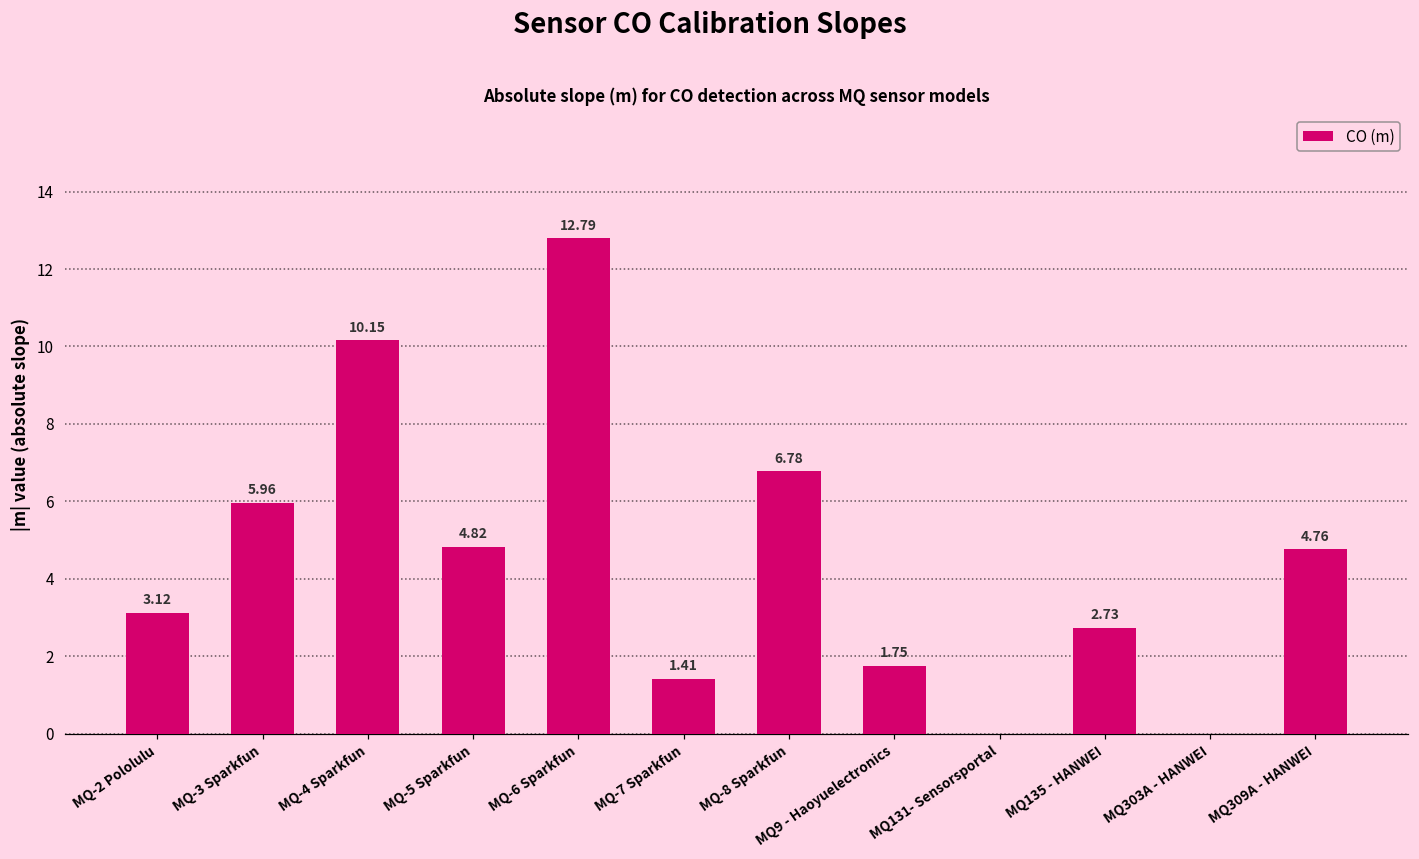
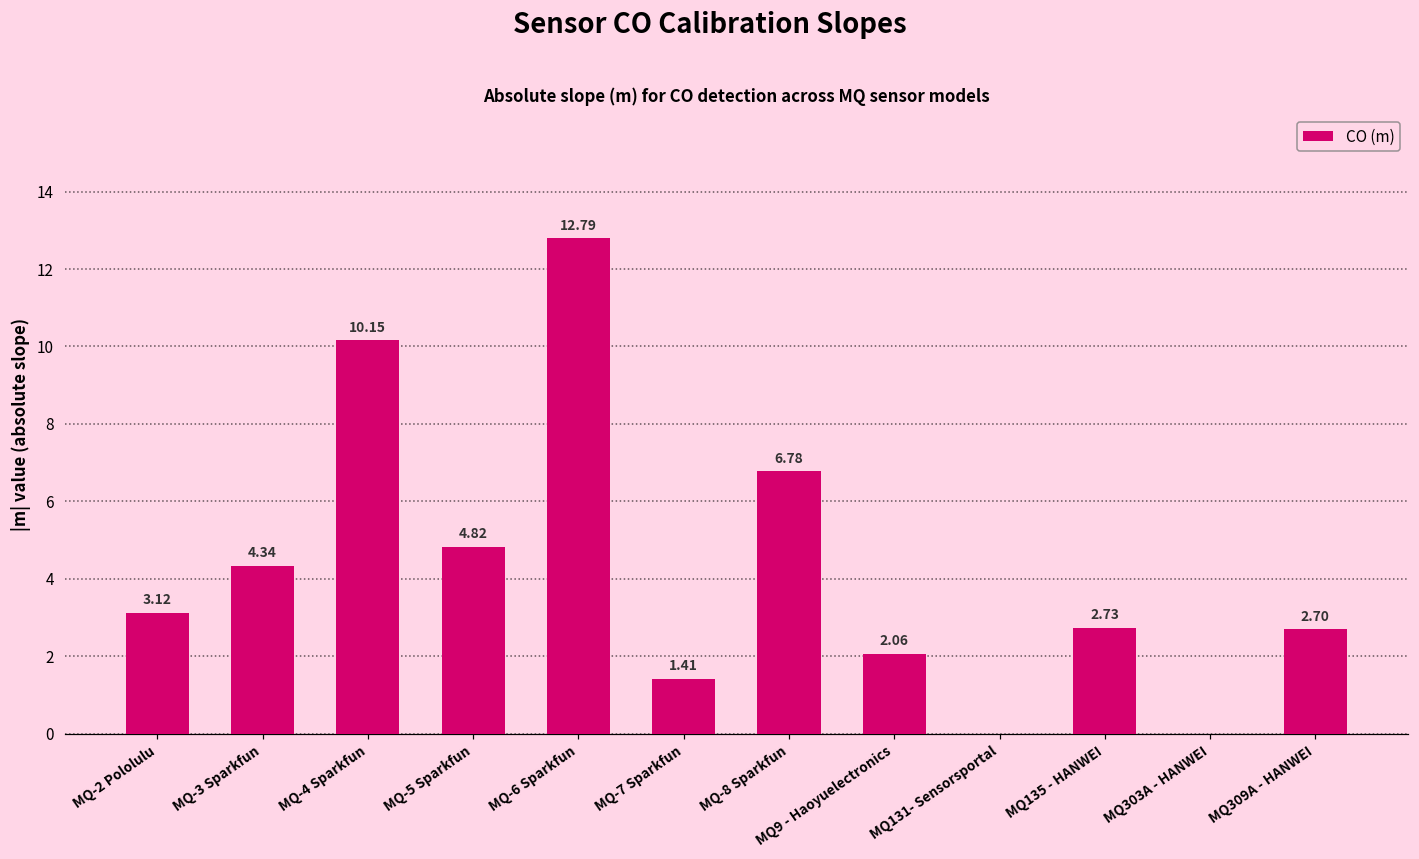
  {
    "MQ-2 Pololulu": 3.12,
-   "MQ-3 Sparkfun": 5.96,
+   "MQ-3 Sparkfun": 4.34,
    "MQ-4 Sparkfun": 10.15,
    "MQ-5 Sparkfun": 4.82,
    "MQ-6 Sparkfun": 12.79,
    "MQ-7 Sparkfun": 1.41,
    "MQ-8 Sparkfun": 6.78,
-   "MQ9 - Haoyuelectronics": 1.75,
+   "MQ9 - Haoyuelectronics": 2.06,
    "MQ135 - HANWEI": 2.73,
-   "MQ309A - HANWEI": 4.76
+   "MQ309A - HANWEI": 2.70
  }
